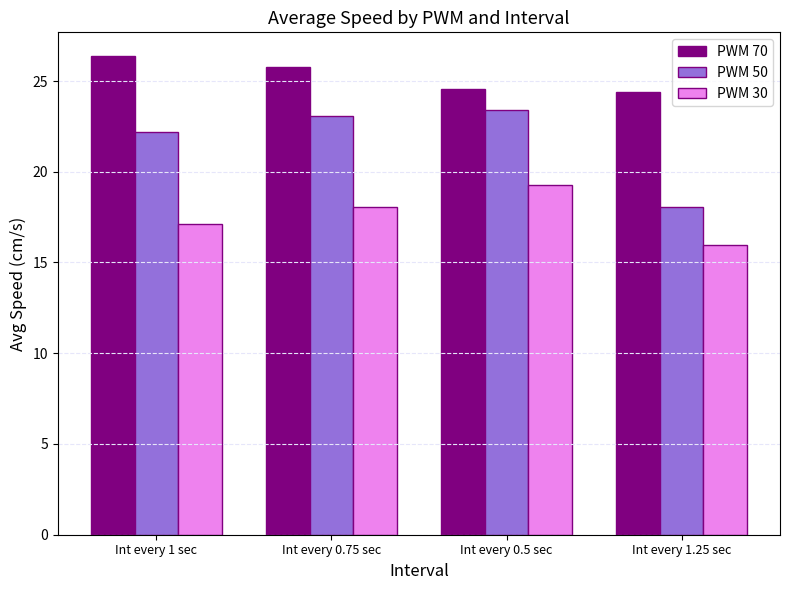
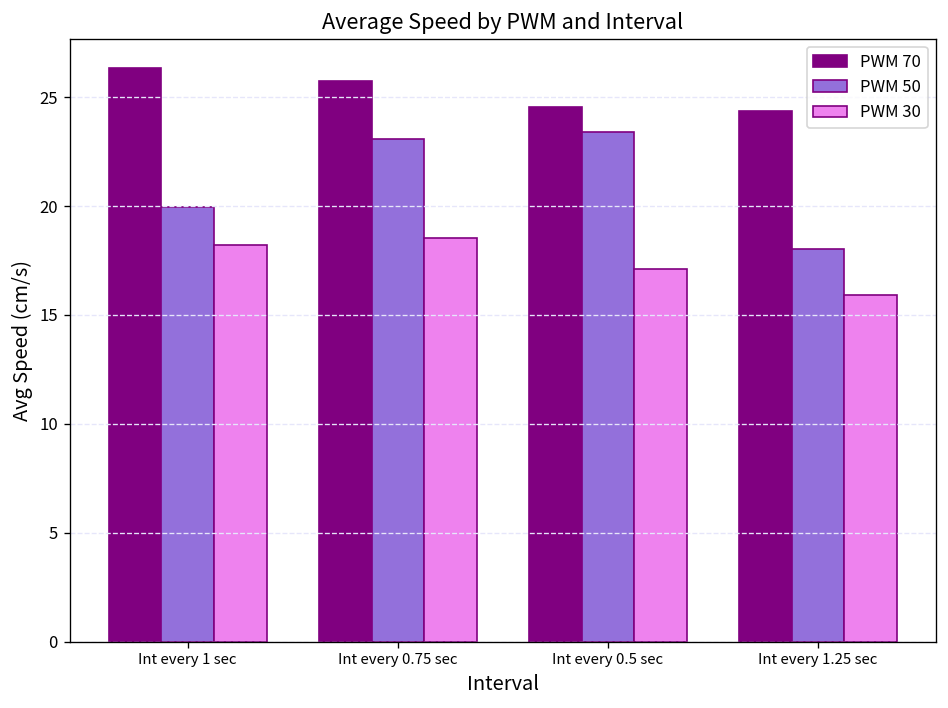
  {
    "PWM 70": {
      "Int every 1 sec": 26.4,
      "Int every 0.75 sec": 25.7,
      "Int every 0.5 sec": 24.5,
      "Int every 1.25 sec": 24.4
    },
    "PWM 50": {
-     "Int every 1 sec": 22.2,
+     "Int every 1 sec": 20.0,
      "Int every 0.75 sec": 23.1,
      "Int every 0.5 sec": 23.4,
      "Int every 1.25 sec": 18.0
    },
    "PWM 30": {
-     "Int every 1 sec": 17.1,
-     "Int every 0.75 sec": 18.0,
-     "Int every 0.5 sec": 19.3,
+     "Int every 1 sec": 18.2,
+     "Int every 0.75 sec": 18.5,
+     "Int every 0.5 sec": 17.1,
      "Int every 1.25 sec": 15.9
    }
  }
